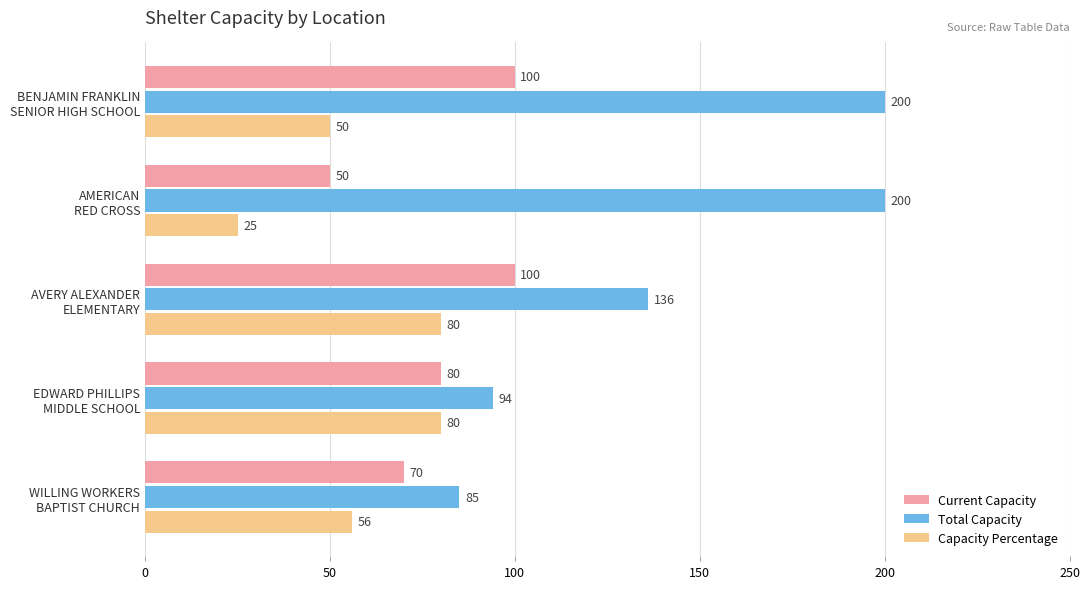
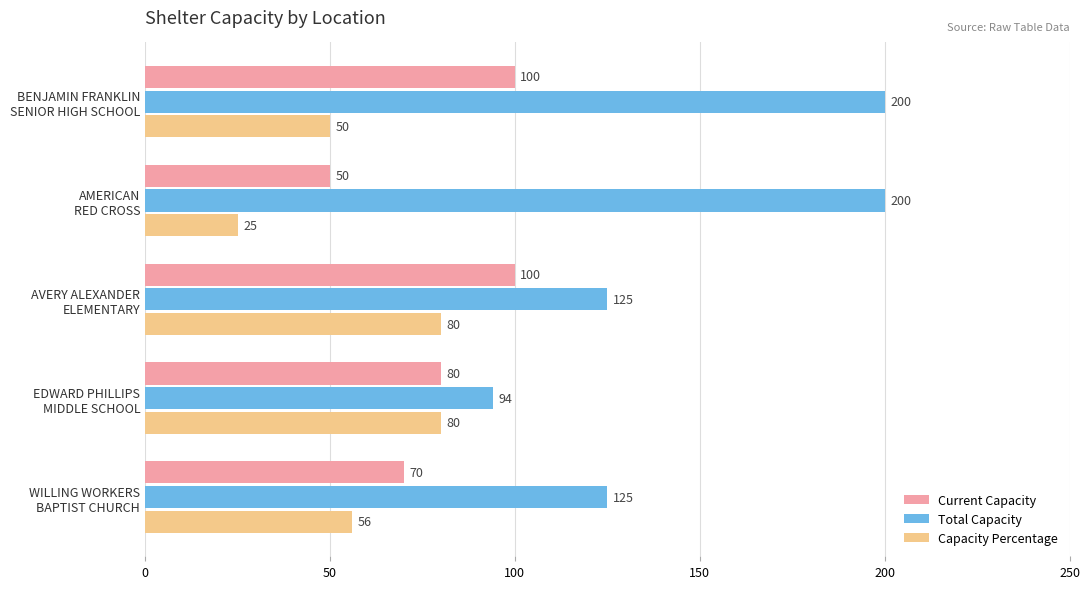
  {
    "Total Capacity": {
      "BENJAMIN FRANKLIN SENIOR HIGH SCHOOL": 200,
      "AMERICAN RED CROSS": 200,
-     "AVERY ALEXANDER ELEMENTARY": 136,
+     "AVERY ALEXANDER ELEMENTARY": 125,
      "EDWARD PHILLIPS MIDDLE SCHOOL": 94,
-     "WILLING WORKERS BAPTIST CHURCH": 85
+     "WILLING WORKERS BAPTIST CHURCH": 125
    }
  }
